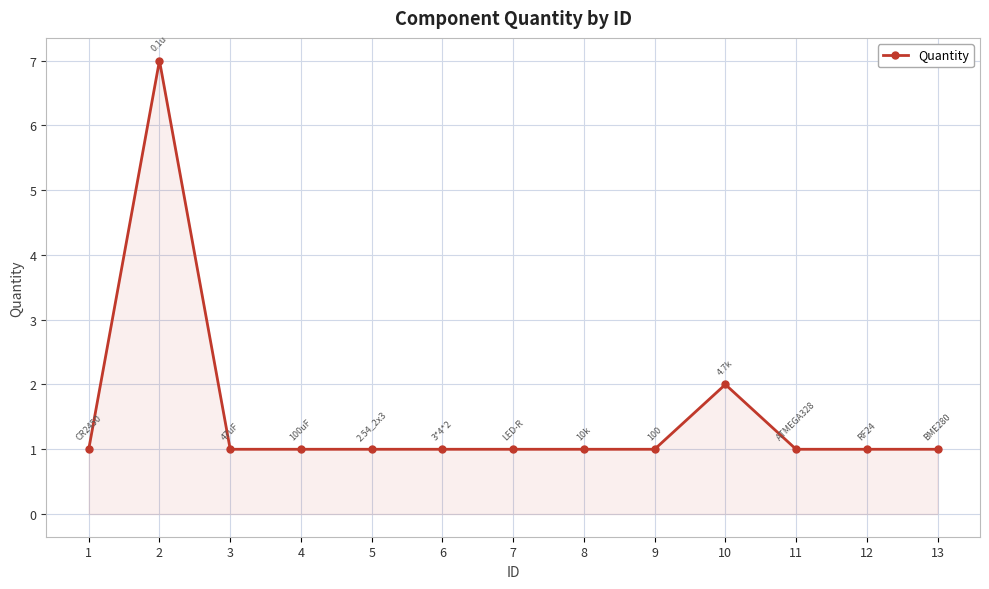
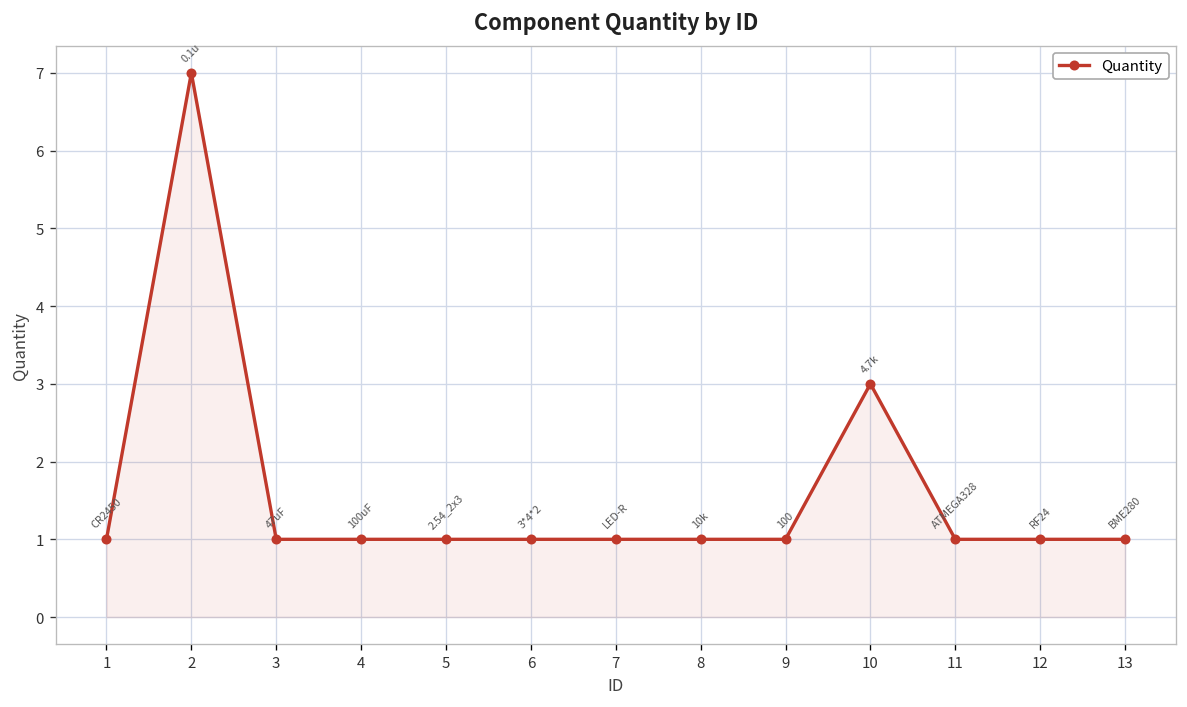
  {
    "1": 1,
    "7": 1,
-   "10": 2,
+   "10": 3,
    "11": 1,
    "12": 1,
    "13": 1
  }
